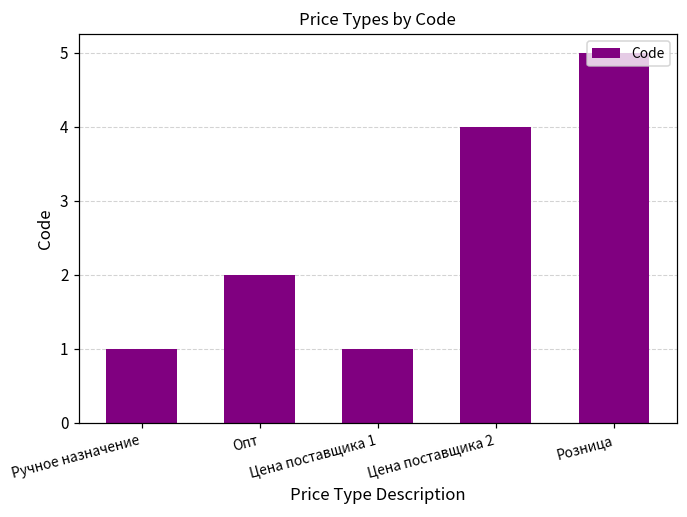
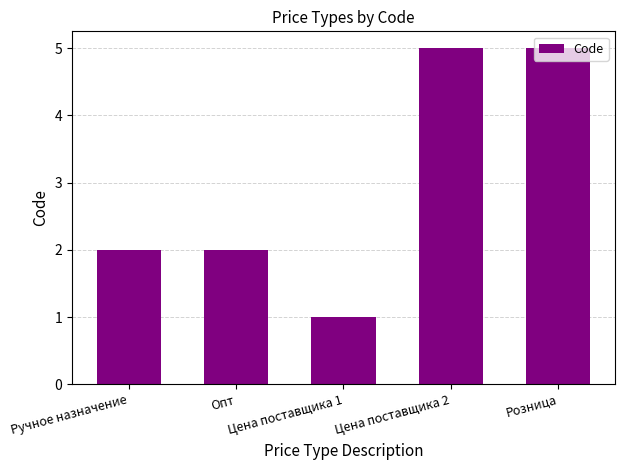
  {
-   "Ручное назначение": 1,
+   "Ручное назначение": 2,
    "Опт": 2,
    "Цена поставщика 1": 1,
-   "Цена поставщика 2": 4
+   "Цена поставщика 2": 5
  }
